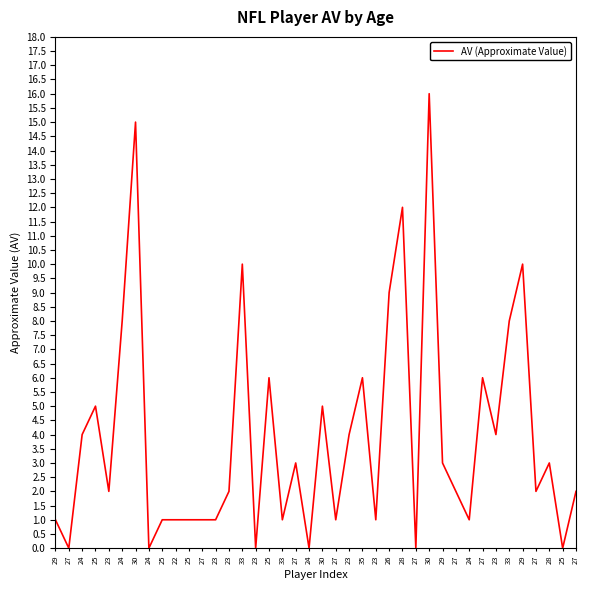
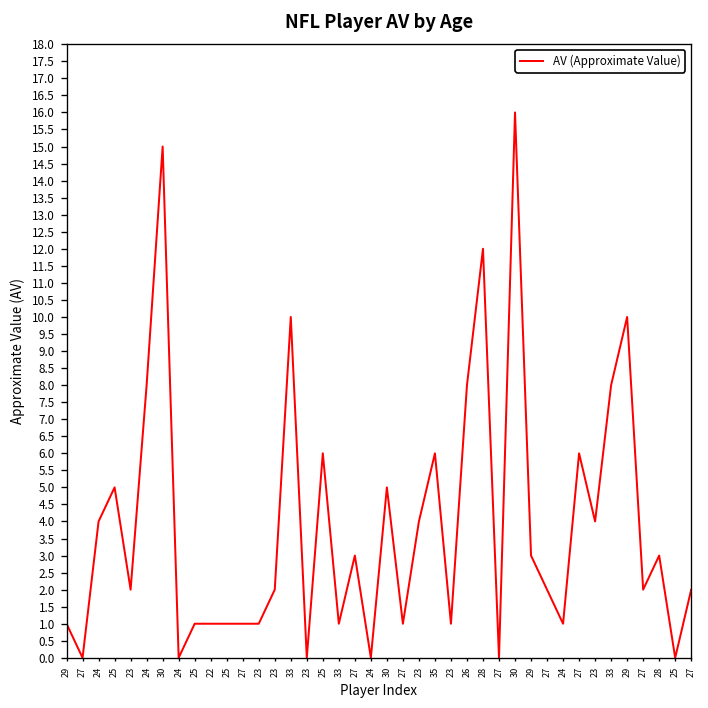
  {
    "22": 1,
    "35": 6,
-   "26": 9
+   "26": 8
  }
